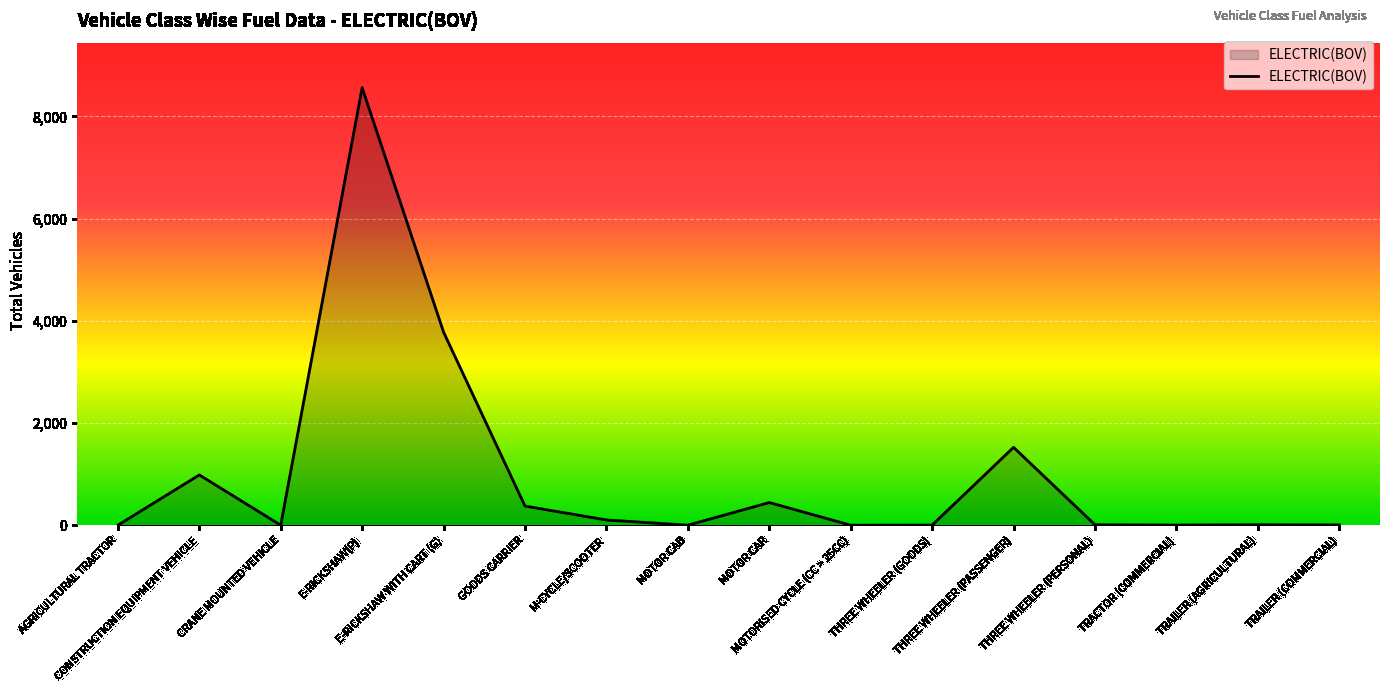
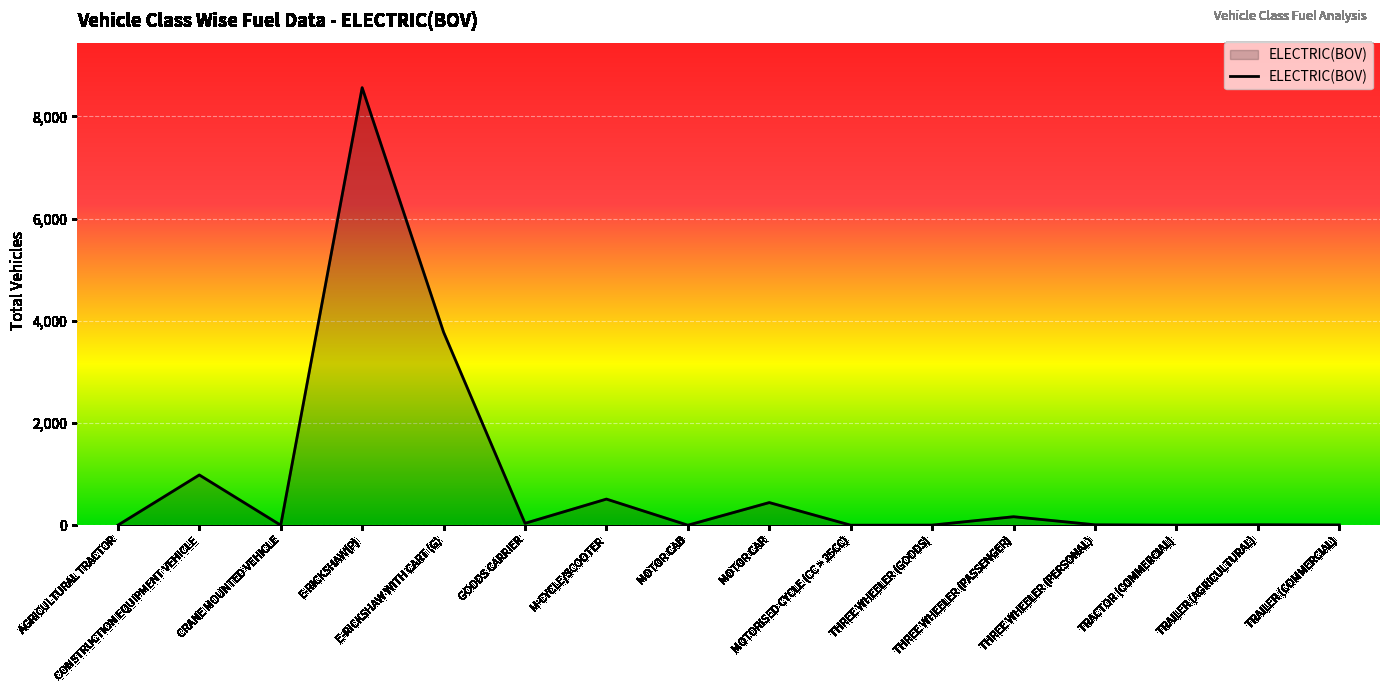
  {
    "AGRICULTURAL TRACTOR": "0",
    "CONSTRUCTION EQUIPMENT VEHICLE": "1,000",
    "CRANE MOUNTED VEHICLE": "0",
    "E-RICKSHAW(P)": "8,600",
    "E-RICKSHAW WITH CART (G)": "3,800",
-   "GOODS CARRIER": "400",
-   "M-CYCLE/SCOOTER": "100",
+   "GOODS CARRIER": "0",
+   "M-CYCLE/SCOOTER": "500",
    "MOTOR CAB": "0",
    "MOTOR CAR": "400",
    "MOTORISED CYCLE (CC > 25CC)": "0",
    "THREE WHEELER (GOODS)": "0",
-   "THREE WHEELER (PASSENGER)": "1,500",
+   "THREE WHEELER (PASSENGER)": "200",
    "THREE WHEELER (PERSONAL)": "0",
    "TRACTOR (COMMERCIAL)": "0",
    "TRAILER (AGRICULTURAL)": "0",
    "TRAILER (COMMERCIAL)": "0"
  }
